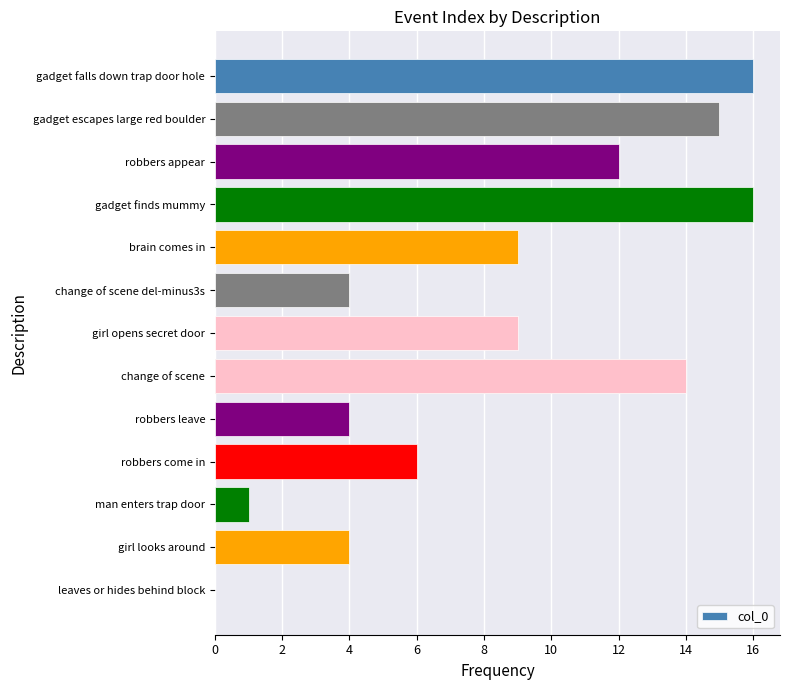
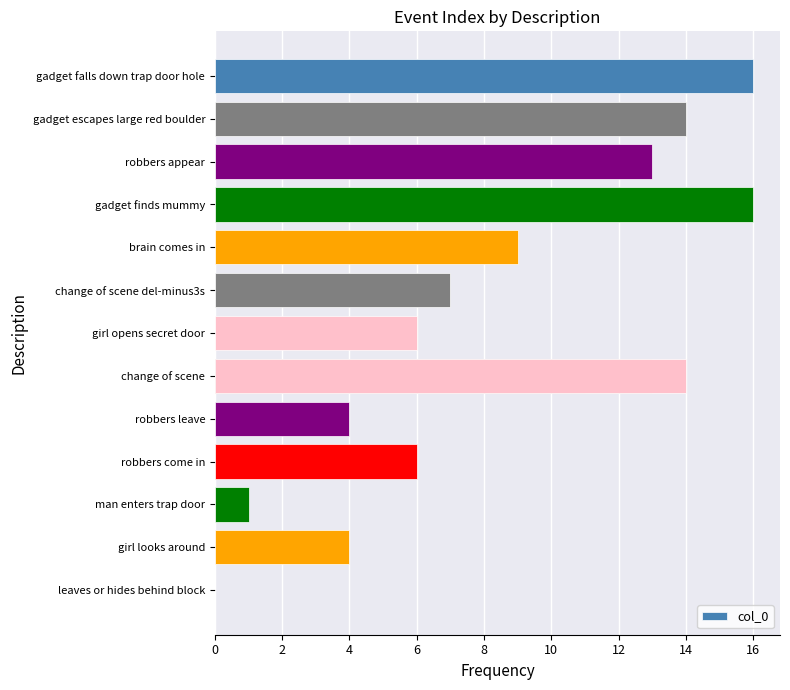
  {
    "gadget falls down trap door hole": 16,
-   "gadget escapes large red boulder": 15,
-   "robbers appear": 12,
+   "gadget escapes large red boulder": 14,
+   "robbers appear": 13,
    "gadget finds mummy": 16,
    "brain comes in": 9,
-   "change of scene del-minus3s": 4,
-   "girl opens secret door": 9,
+   "change of scene del-minus3s": 7,
+   "girl opens secret door": 6,
    "robbers leave": 4,
    "robbers come in": 6,
    "man enters trap door": 1,
    "girl looks around": 4,
    "leaves or hides behind block": 0
  }
